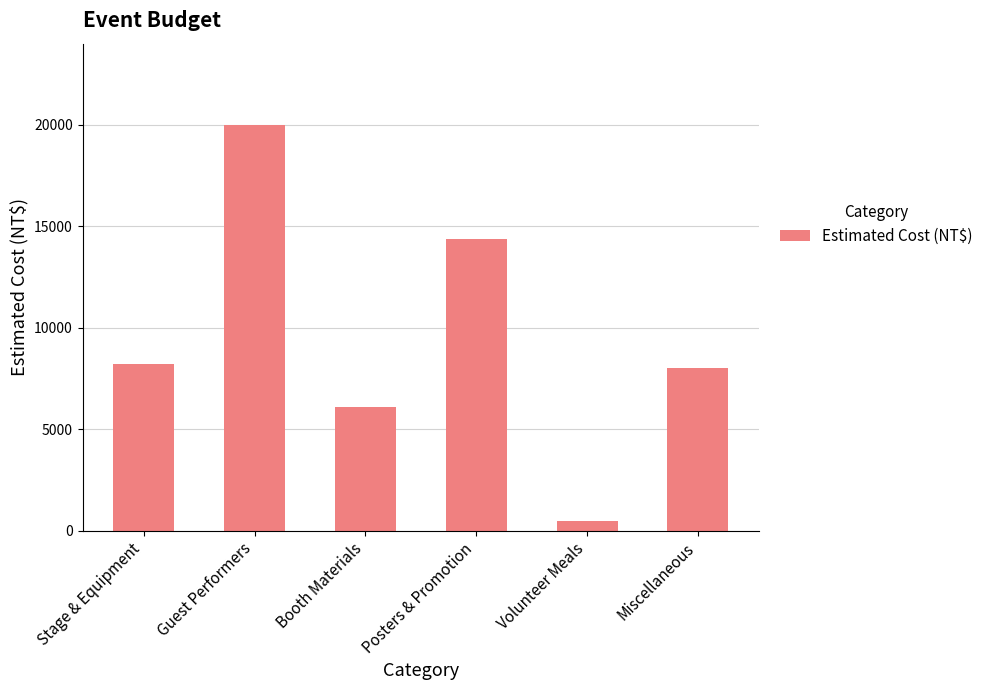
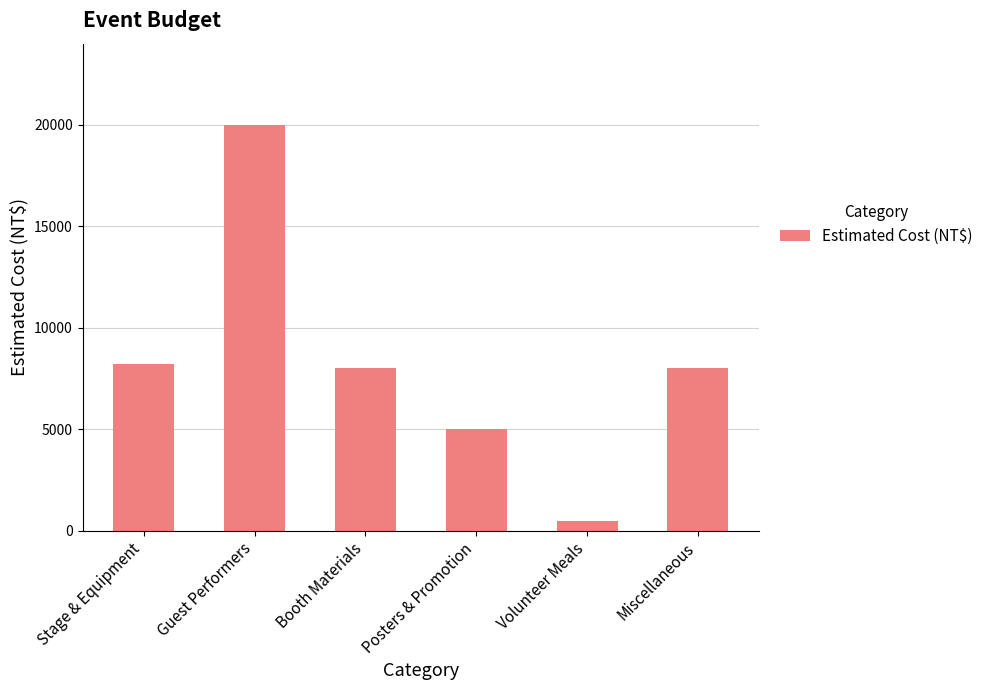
  {
    "Stage & Equipment": 8200,
    "Guest Performers": 20000,
-   "Booth Materials": 6100,
-   "Posters & Promotion": 14400,
+   "Booth Materials": 8000,
+   "Posters & Promotion": 5000,
    "Volunteer Meals": 500,
    "Miscellaneous": 8000
  }
